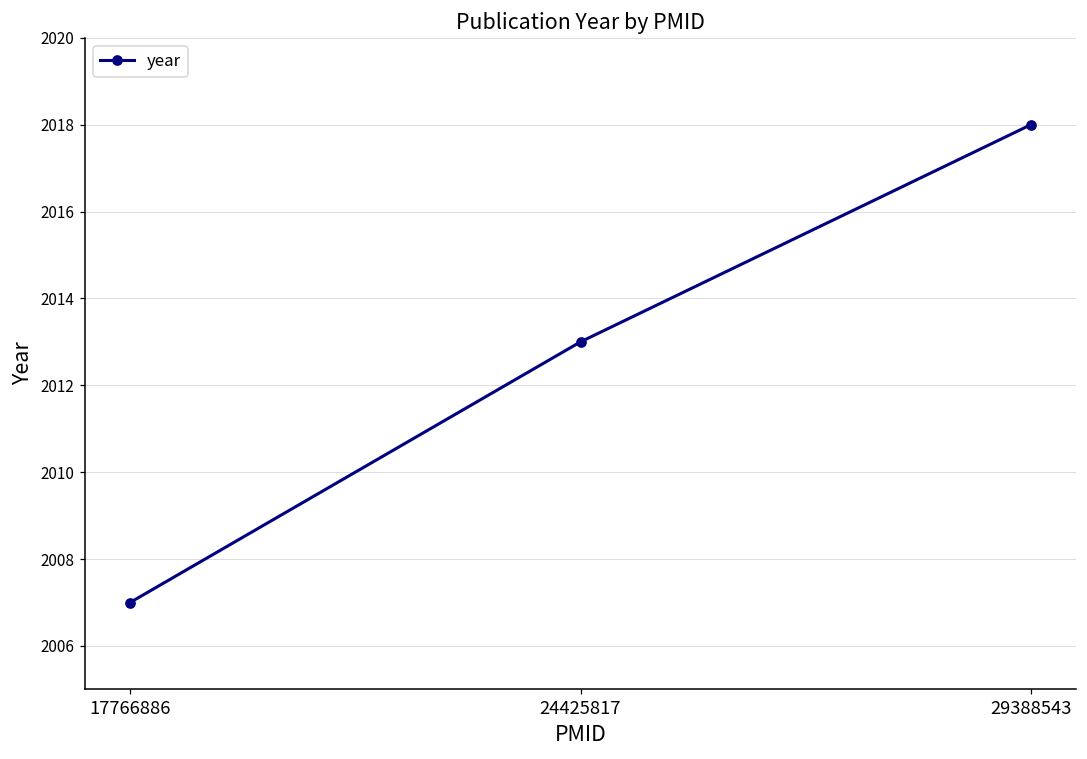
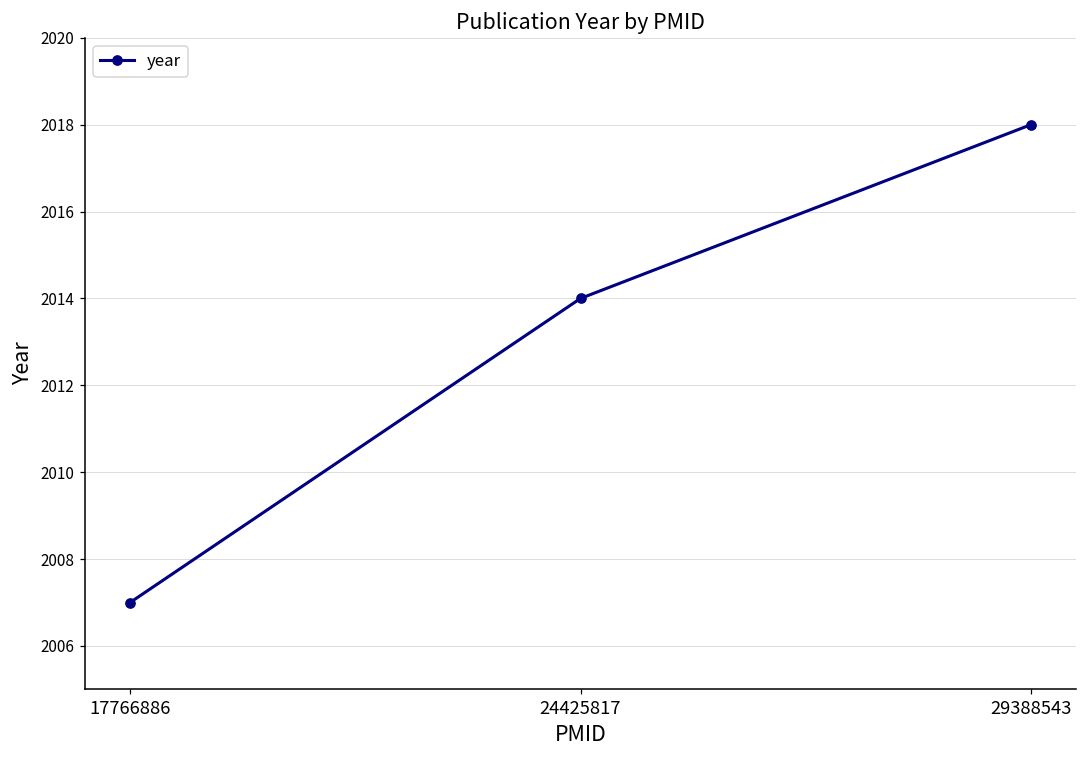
  {
    "17766886": 2007,
-   "24425817": 2013,
+   "24425817": 2014,
    "29388543": 2018
  }
